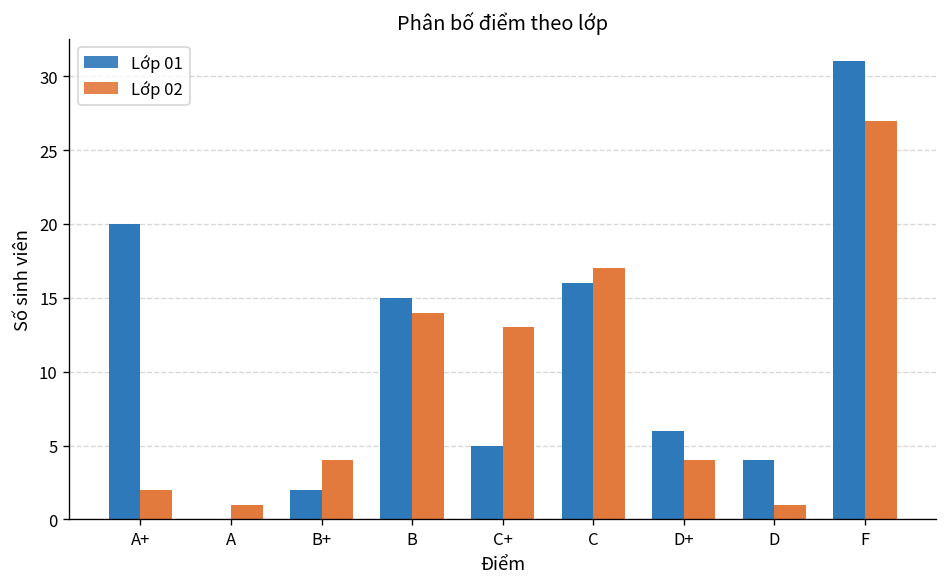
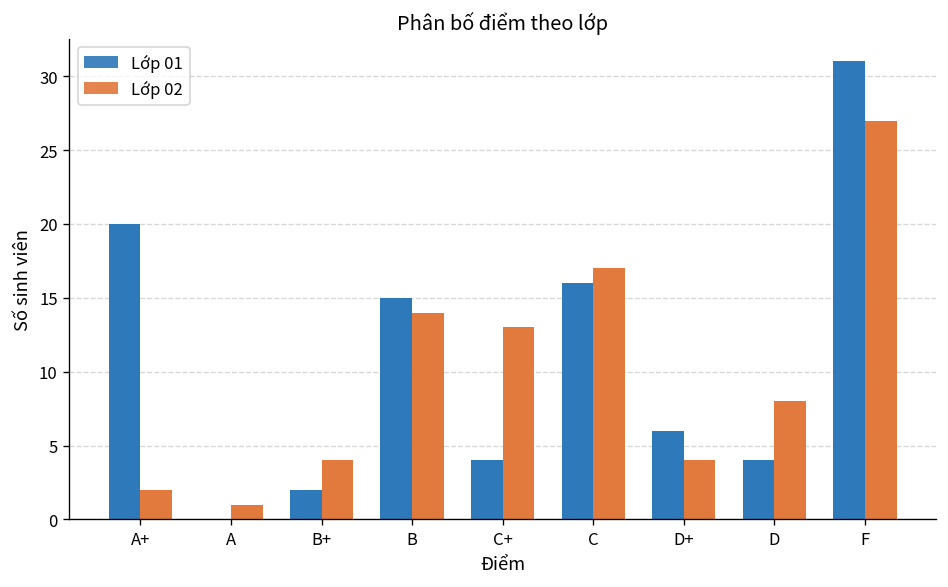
  {
    "Lớp 01": {
      "A+": 20,
      "A": 0,
      "B+": 2,
      "B": 15,
-     "C+": 5,
+     "C+": 4,
      "C": 16,
      "D+": 6,
      "D": 4,
      "F": 31
    },
    "Lớp 02": {
      "A+": 2,
      "A": 1,
      "B+": 4,
      "B": 14,
      "C+": 13,
      "C": 17,
      "D+": 4,
-     "D": 1,
+     "D": 8,
      "F": 27
    }
  }
